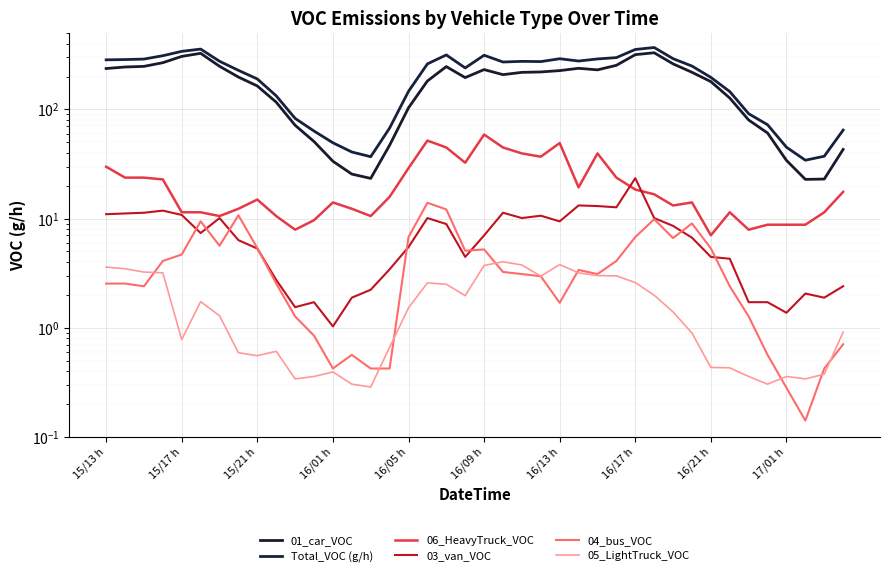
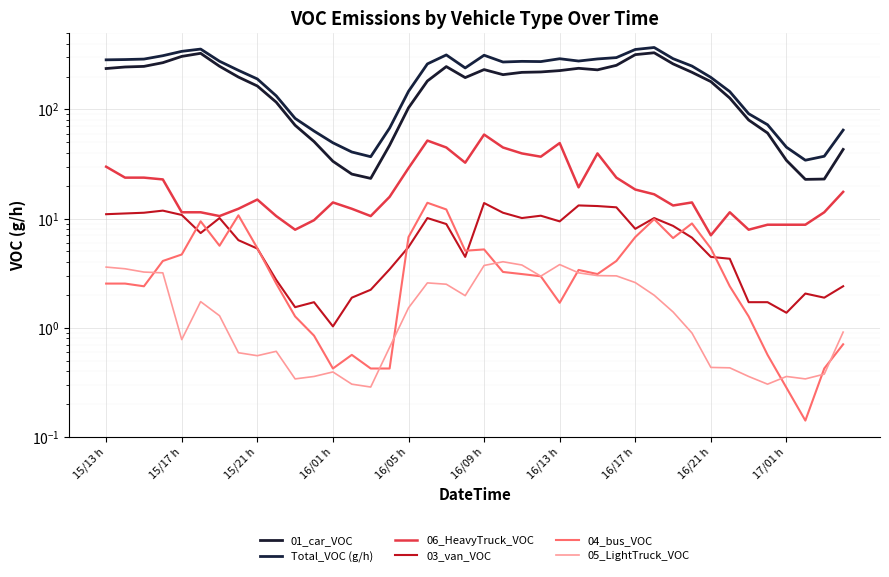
  {
    "06_HeavyTruck_VOC": {
      "15/13 h": 30,
      "15/17 h": 11,
      "15/21 h": 15,
      "16/01 h": 14,
      "16/05 h": 29,
      "16/09 h": 60,
      "16/13 h": 50,
      "16/17 h": 18,
      "16/21 h": 7,
      "17/01 h": 9
    },
    "03_van_VOC": {
      "15/13 h": 11,
      "15/17 h": 11,
      "16/01 h": 1,
      "16/05 h": 5,
-     "16/09 h": 7,
+     "16/09 h": 14,
      "16/13 h": 9,
-     "16/17 h": 23,
+     "16/17 h": 8,
      "16/21 h": 4.5,
      "17/01 h": 1.4
    },
    "04_bus_VOC": {
      "15/13 h": 2.5,
      "15/17 h": 4.7,
      "16/01 h": 0.42,
      "16/05 h": 7,
      "16/09 h": 5,
      "16/13 h": 1.7,
      "16/17 h": 7,
      "16/21 h": 5,
      "17/01 h": 0.28
    },
    "05_LightTruck_VOC": {
      "15/13 h": 3.6,
      "15/17 h": 0.8,
      "15/21 h": 0.6,
      "16/01 h": 0.39,
      "16/05 h": 1.5,
      "16/09 h": 3.7,
      "16/13 h": 3.8,
      "16/17 h": 2.6,
      "16/21 h": 0.43,
      "17/01 h": 0.36
    }
  }
